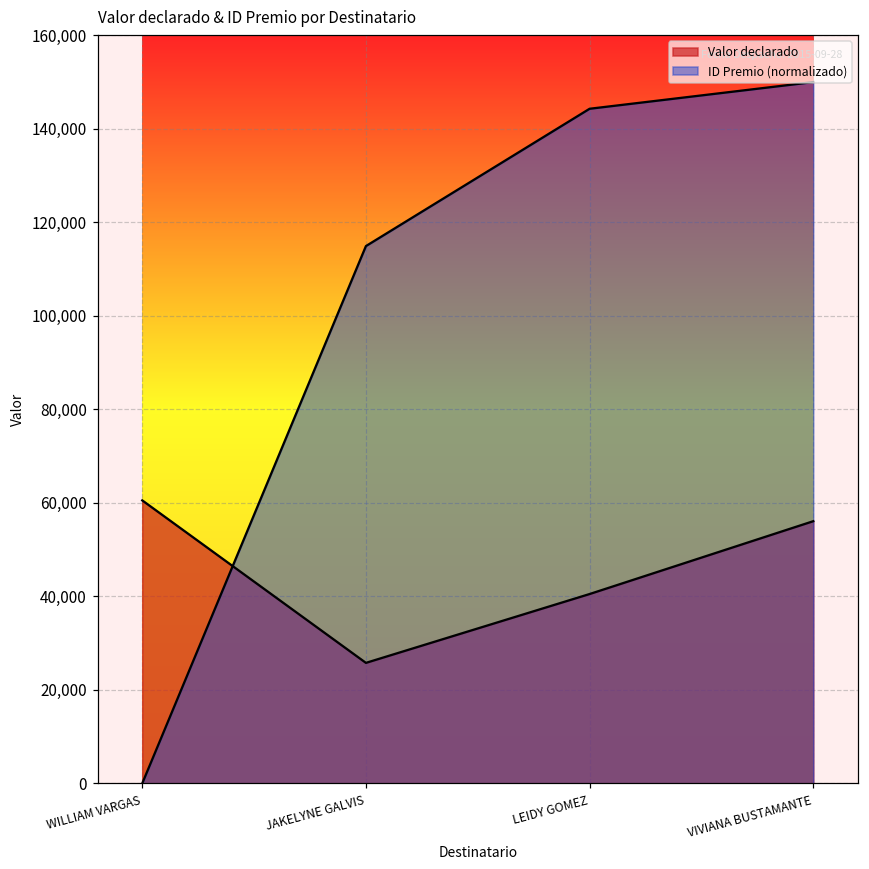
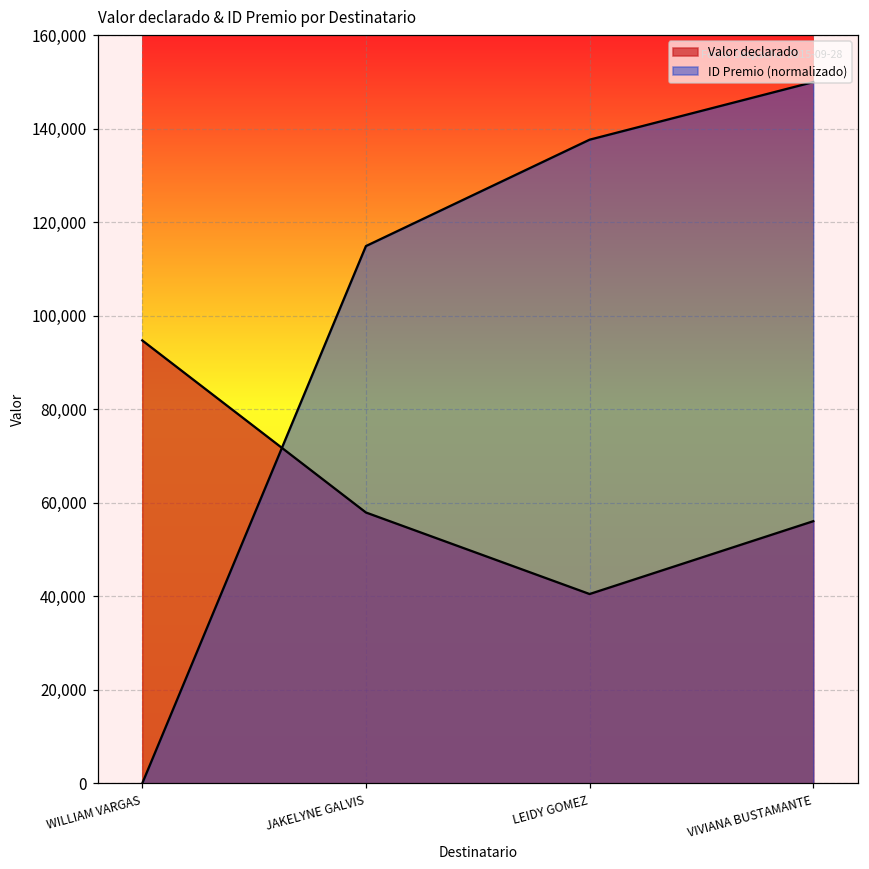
  {
    "Valor declarado": {
-     "WILLIAM VARGAS": "61,000",
-     "JAKELYNE GALVIS": "26,000",
+     "WILLIAM VARGAS": "95,000",
+     "JAKELYNE GALVIS": "58,000",
      "LEIDY GOMEZ": "41,000",
      "VIVIANA BUSTAMANTE": "56,000"
    },
    "ID Premio (normalizado)": {
      "WILLIAM VARGAS": "0",
      "JAKELYNE GALVIS": "115,000",
-     "LEIDY GOMEZ": "144,000"
+     "LEIDY GOMEZ": "138,000"
    }
  }
